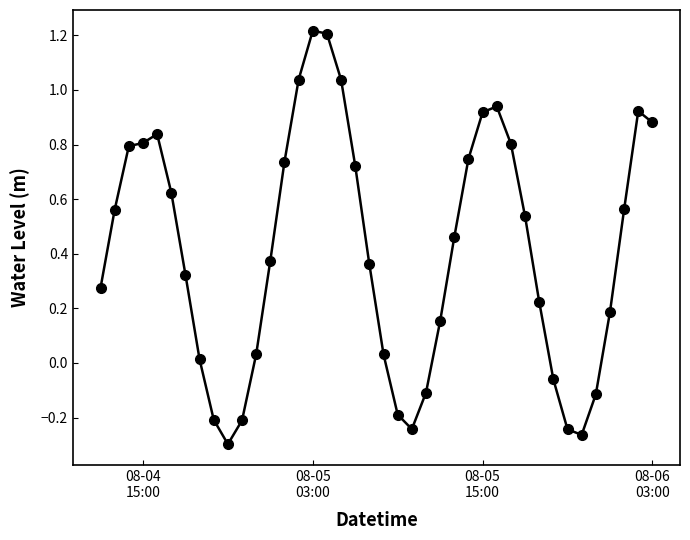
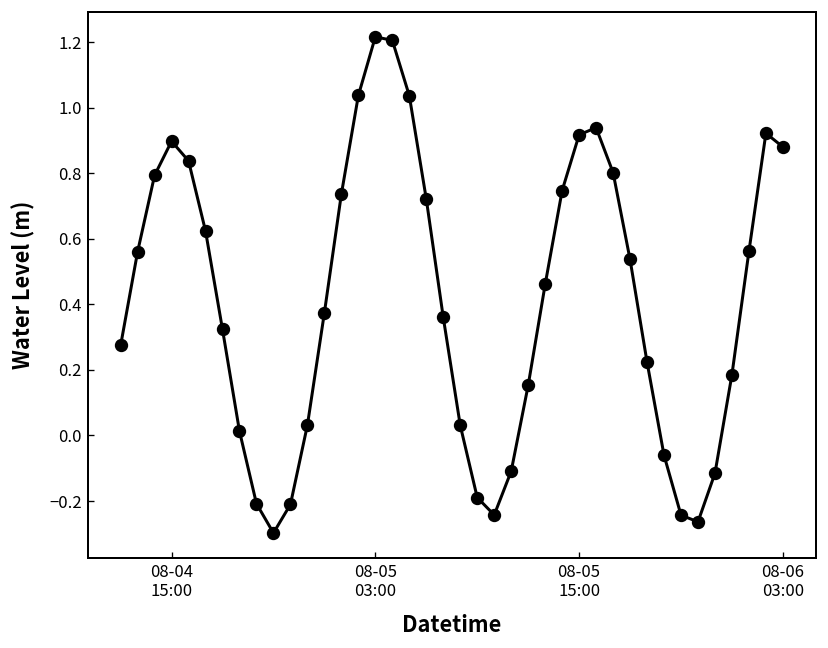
  {
-   "08-04 15:00": 0.81,
+   "08-04 15:00": 0.90,
    "08-05 03:00": 1.22,
    "08-05 15:00": 0.92,
    "08-06 03:00": 0.88
  }
